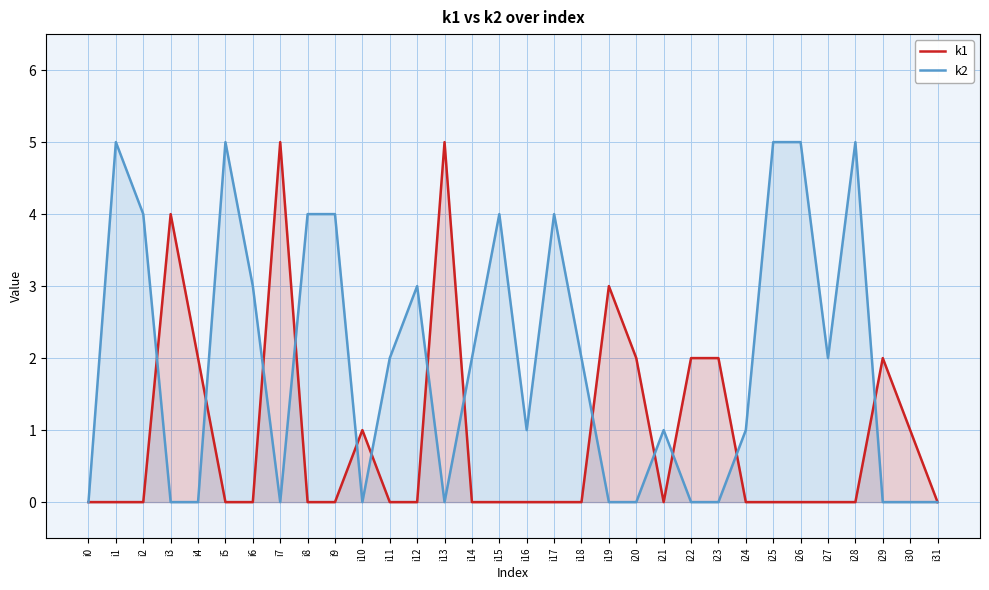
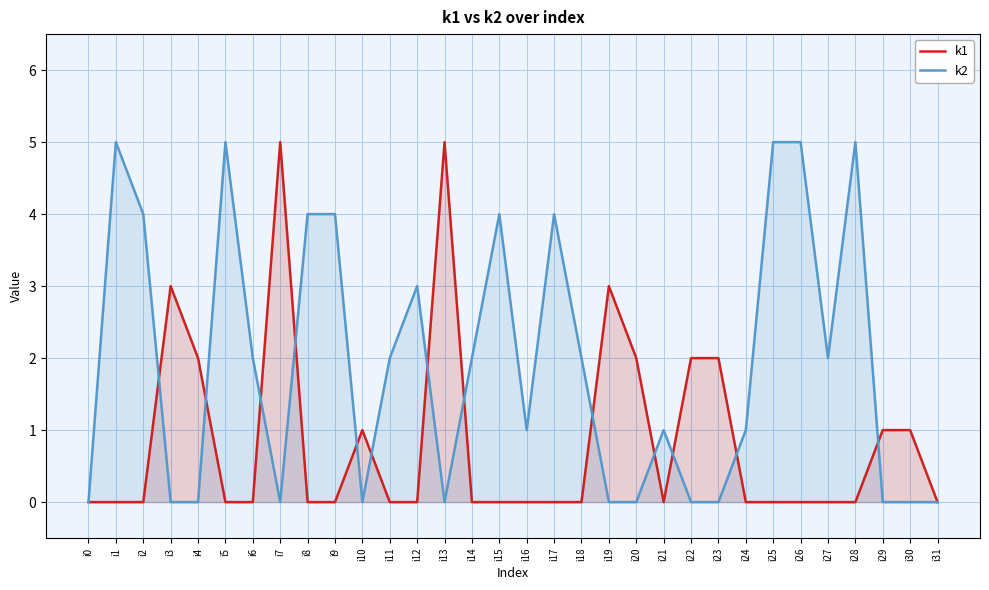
  {
    "k1": {
      "i1": 0,
      "i2": 0,
-     "i3": 4,
+     "i3": 3,
      "i4": 2,
      "i5": 0,
      "i6": 0,
      "i7": 5,
      "i8": 0,
      "i9": 0,
      "i10": 1,
      "i11": 0,
      "i12": 0,
      "i13": 5,
      "i14": 0,
      "i15": 0,
      "i16": 0,
      "i17": 0,
      "i18": 0,
      "i19": 3,
      "i20": 2,
      "i21": 0,
      "i22": 2,
      "i23": 2,
      "i24": 0,
      "i25": 0,
      "i26": 0,
      "i27": 0,
      "i28": 0,
-     "i29": 2,
+     "i29": 1,
      "i30": 1
    },
    "k2": {
      "i1": 5,
      "i2": 4,
      "i3": 0,
      "i4": 0,
      "i5": 5,
-     "i6": 3,
+     "i6": 2,
      "i7": 0,
      "i8": 4,
      "i9": 4,
      "i10": 0,
      "i11": 2,
      "i12": 3,
      "i13": 0,
      "i14": 2,
      "i15": 4,
      "i16": 1,
      "i17": 4,
      "i18": 2,
      "i19": 0,
      "i20": 0,
      "i21": 1,
      "i22": 0,
      "i23": 0,
      "i24": 1,
      "i25": 5,
      "i26": 5,
      "i27": 2,
      "i28": 5,
      "i29": 0,
      "i30": 0
    }
  }
